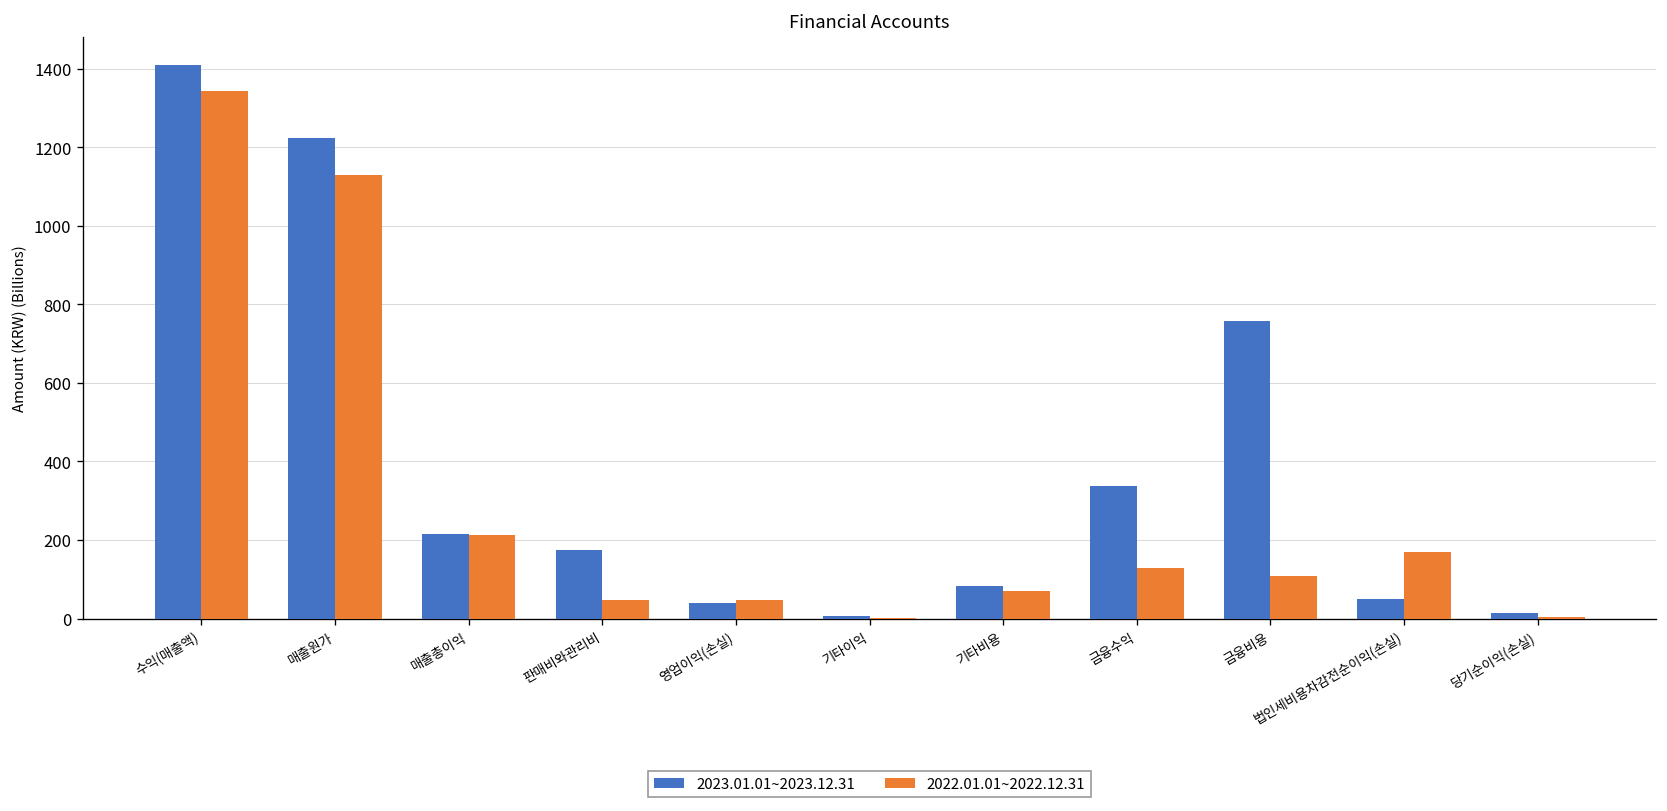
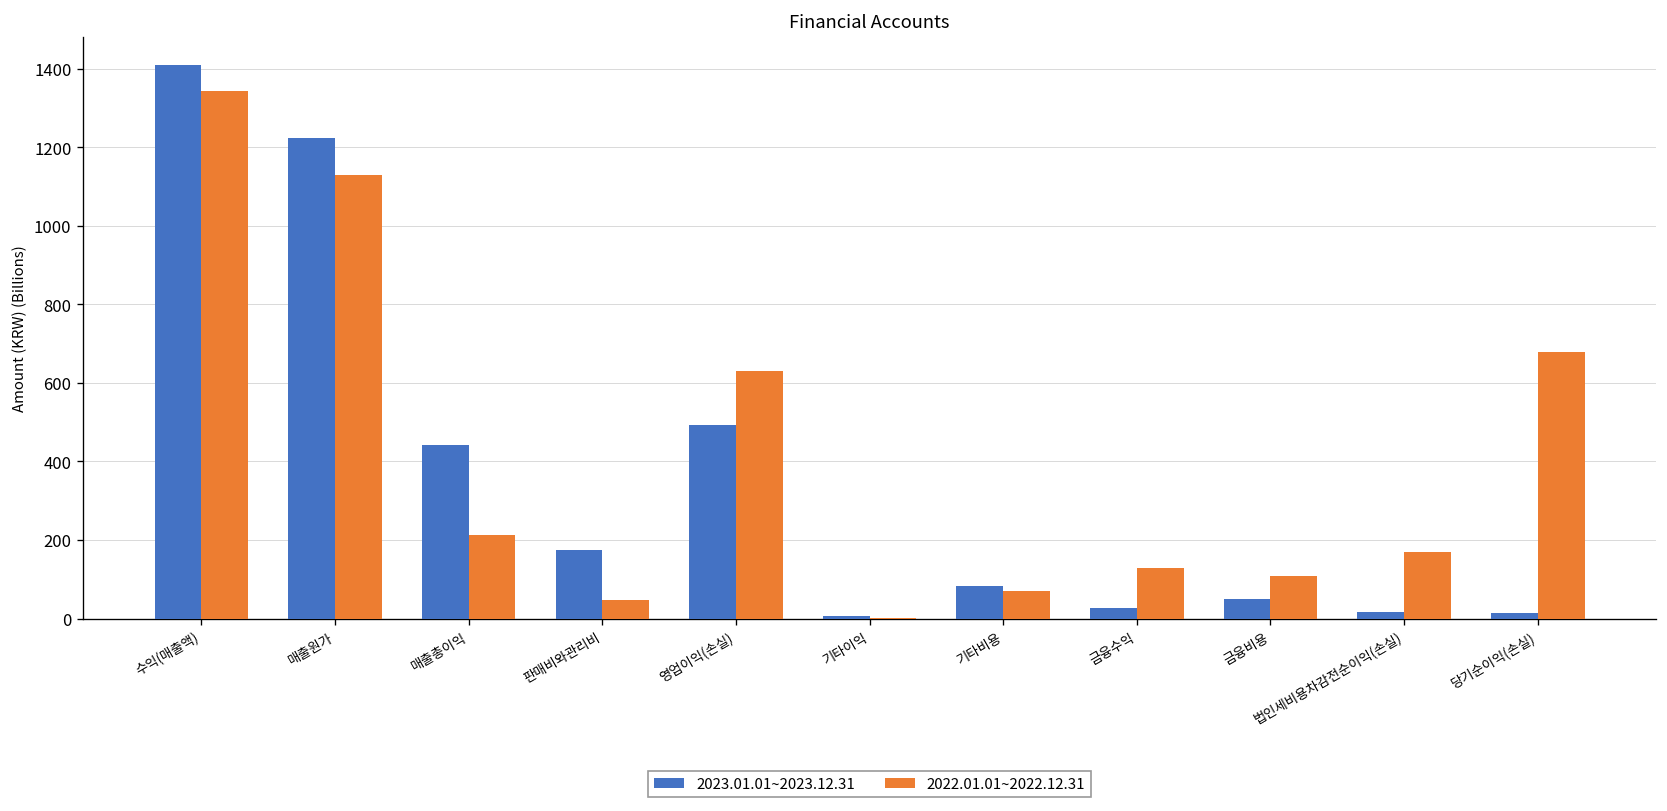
  {
    "2023.01.01~2023.12.31": {
      "수익(매출액)": 1410,
      "매출원가": 1220,
-     "매출총이익": 210,
+     "매출총이익": 440,
      "판매비와관리비": 170,
-     "영업이익(손실)": 40,
+     "영업이익(손실)": 490,
      "기타비용": 80,
-     "금융수익": 340,
-     "금융비용": 760,
-     "법인세비용차감전순이익(손실)": 50,
+     "금융수익": 30,
+     "금융비용": 50,
+     "법인세비용차감전순이익(손실)": 20,
      "당기순이익(손실)": 10
    },
    "2022.01.01~2022.12.31": {
      "수익(매출액)": 1340,
      "매출원가": 1130,
      "매출총이익": 210,
      "판매비와관리비": 50,
-     "영업이익(손실)": 50,
+     "영업이익(손실)": 630,
      "기타비용": 70,
      "금융수익": 130,
      "금융비용": 110,
      "법인세비용차감전순이익(손실)": 170,
-     "당기순이익(손실)": 10
+     "당기순이익(손실)": 680
    }
  }
